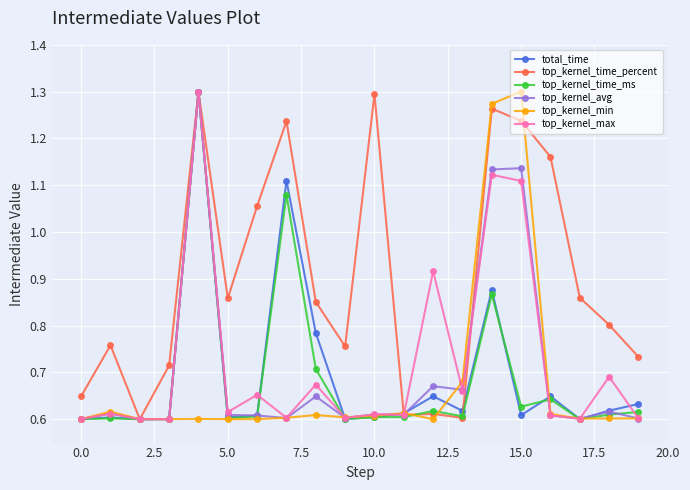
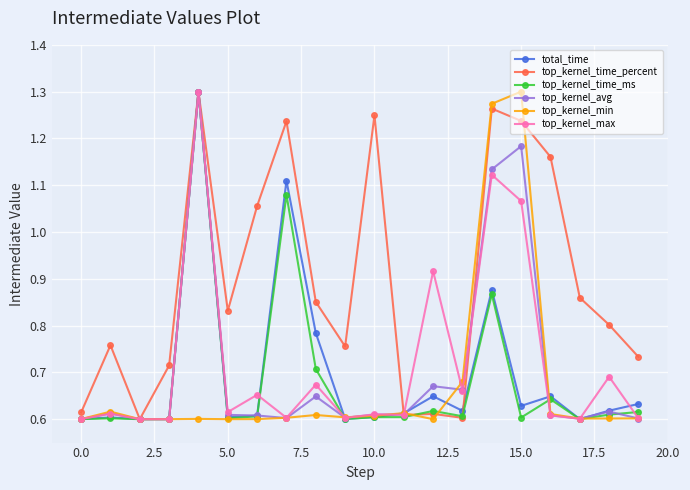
  {
    "total_time": {
-     "15.0": 0.61
+     "15.0": 0.63
    },
    "top_kernel_time_percent": {
-     "0.0": 0.65,
-     "5.0": 0.86,
-     "10.0": 1.29
+     "0.0": 0.61,
+     "5.0": 0.83,
+     "10.0": 1.25
    },
    "top_kernel_time_ms": {
-     "15.0": 0.63
+     "15.0": 0.60
    },
    "top_kernel_avg": {
-     "15.0": 1.14
+     "15.0": 1.18
    },
    "top_kernel_max": {
      "5.0": 0.62,
-     "15.0": 1.11
+     "15.0": 1.07
    }
  }
